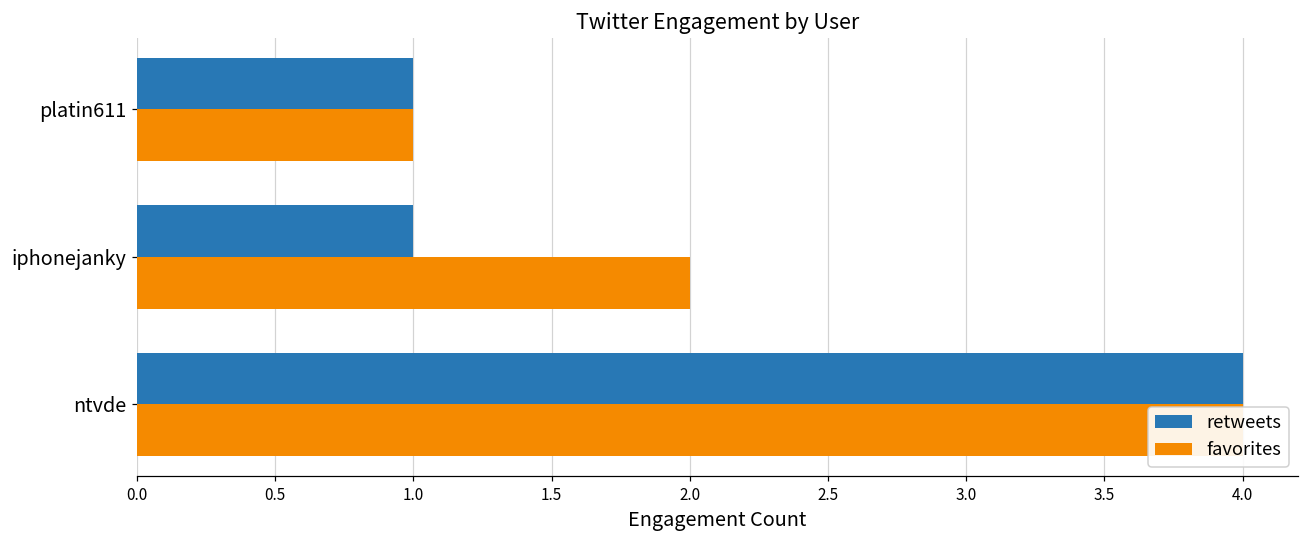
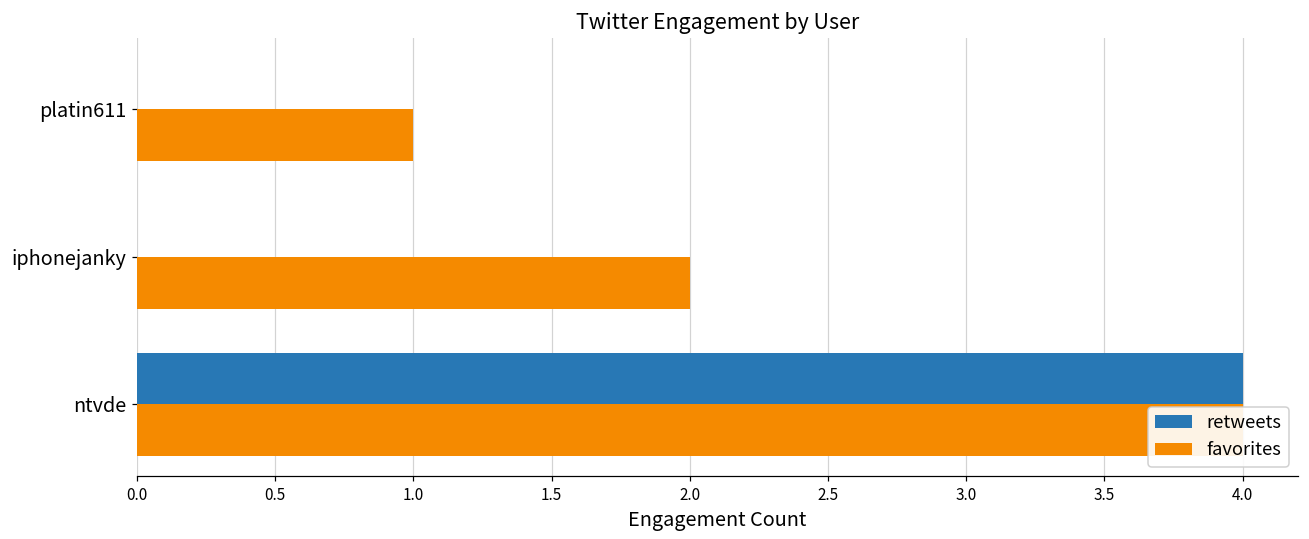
  {
    "retweets": {
-     "platin611": 1,
-     "iphonejanky": 1,
+     "platin611": 0,
+     "iphonejanky": 0,
      "ntvde": 4
    },
    "favorites": {
      "platin611": 1,
      "iphonejanky": 2
    }
  }
